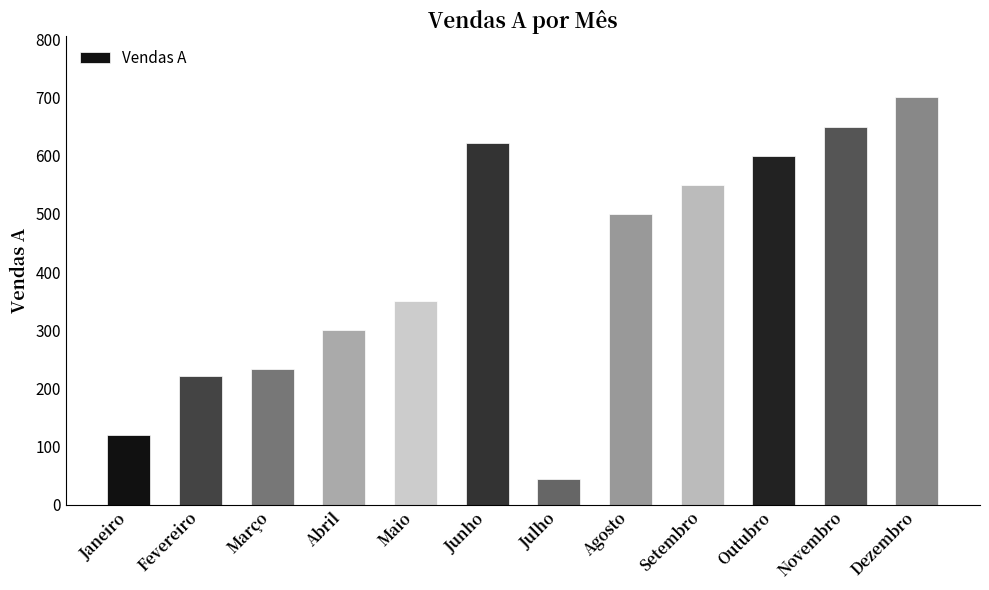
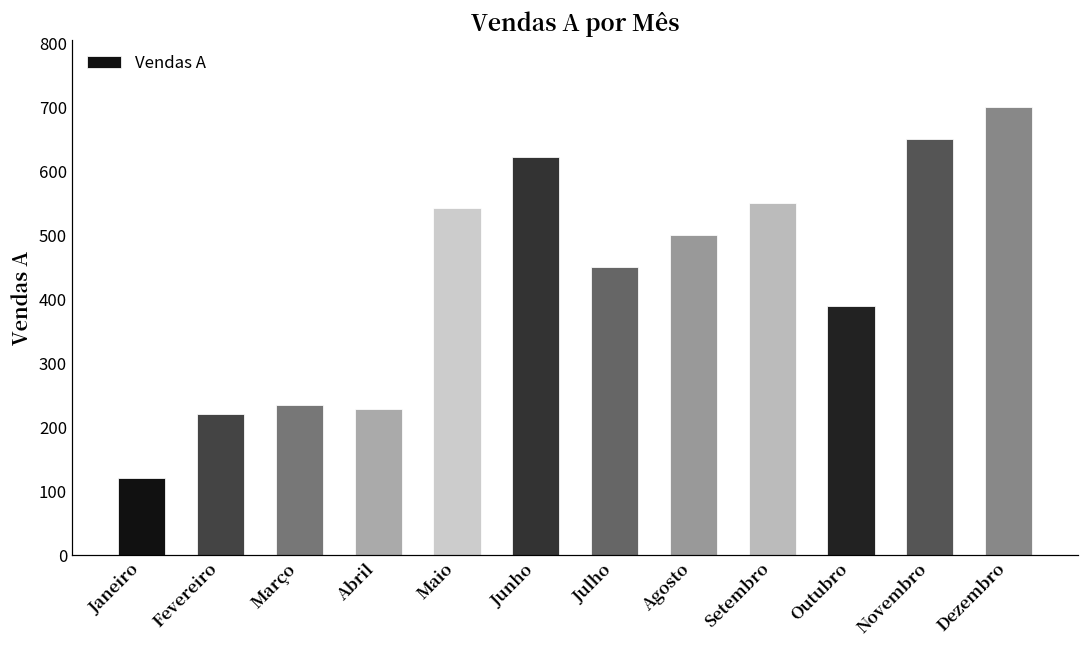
  {
    "Janeiro": 120,
    "Fevereiro": 220,
    "Março": 230,
-   "Abril": 300,
-   "Maio": 350,
+   "Abril": 230,
+   "Maio": 540,
    "Junho": 620,
-   "Julho": 50,
+   "Julho": 450,
    "Agosto": 500,
    "Setembro": 550,
-   "Outubro": 600,
+   "Outubro": 390,
    "Novembro": 650,
    "Dezembro": 700
  }
